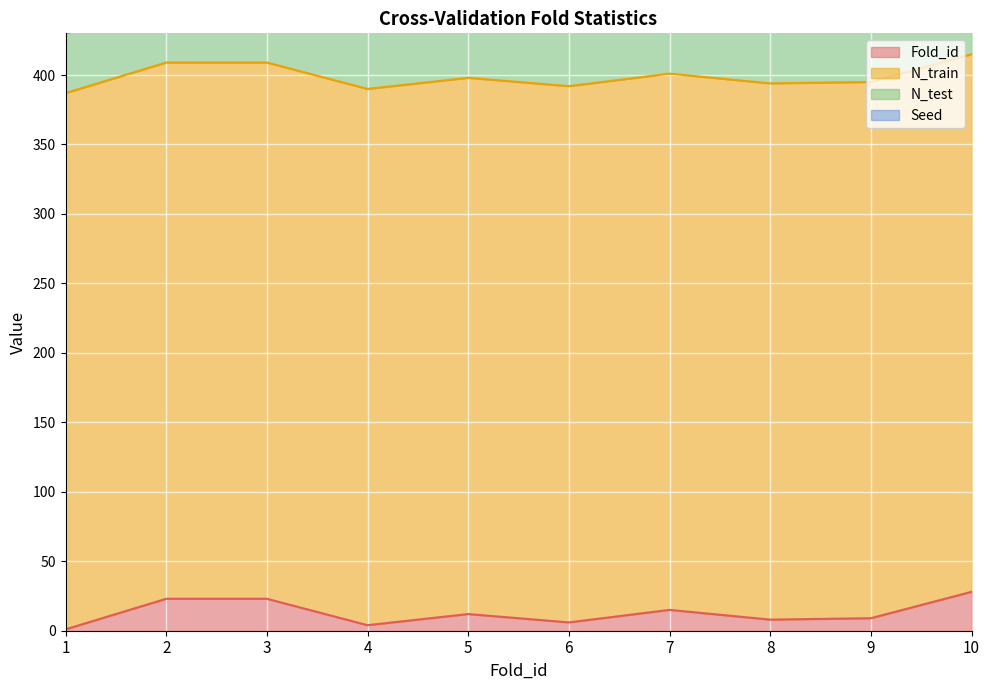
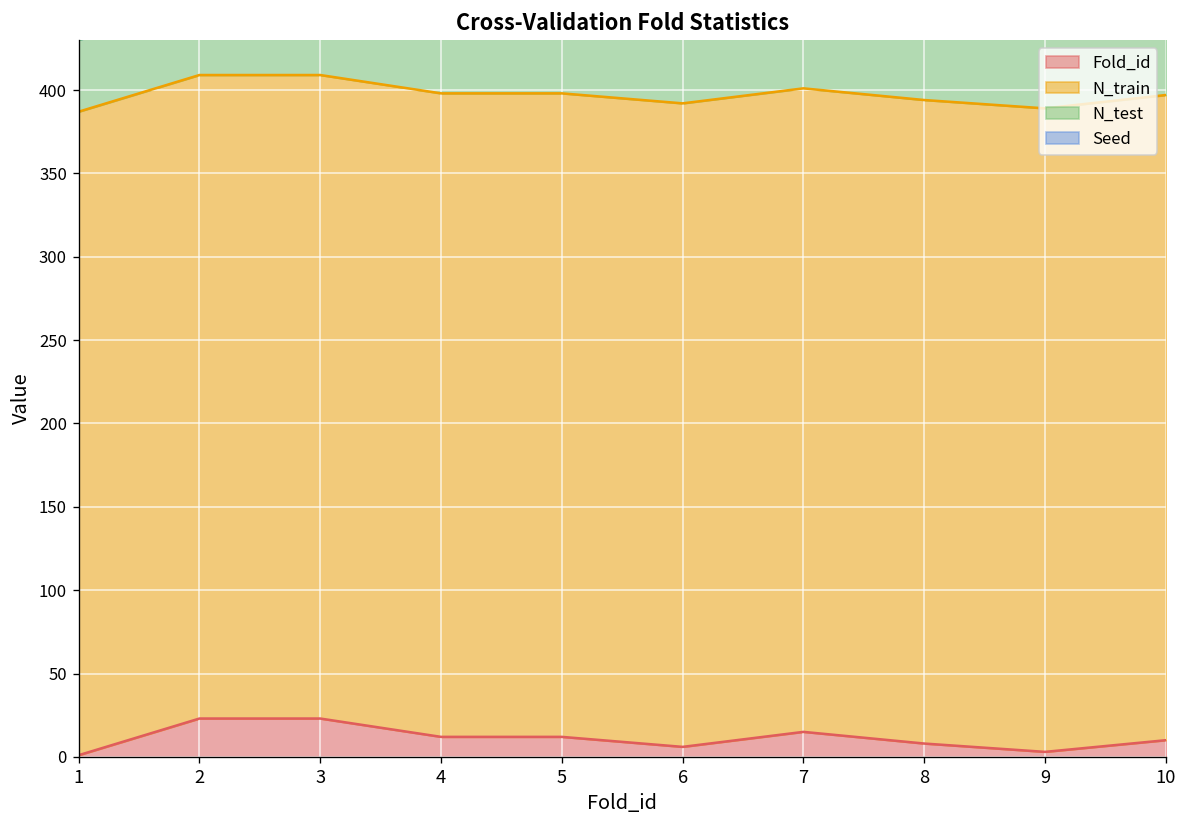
  {
    "Fold_id": {
      "1": 1,
      "2": 23,
      "3": 23,
-     "4": 4,
+     "4": 12,
      "5": 12,
      "6": 6,
      "7": 15,
      "8": 8,
-     "9": 9,
-     "10": 28
+     "9": 3,
+     "10": 10
    },
    "N_train": {
      "1": 386,
      "2": 386,
      "3": 386,
      "4": 386,
      "5": 386,
      "6": 386,
      "7": 386,
      "8": 386,
      "10": 387
    }
  }
